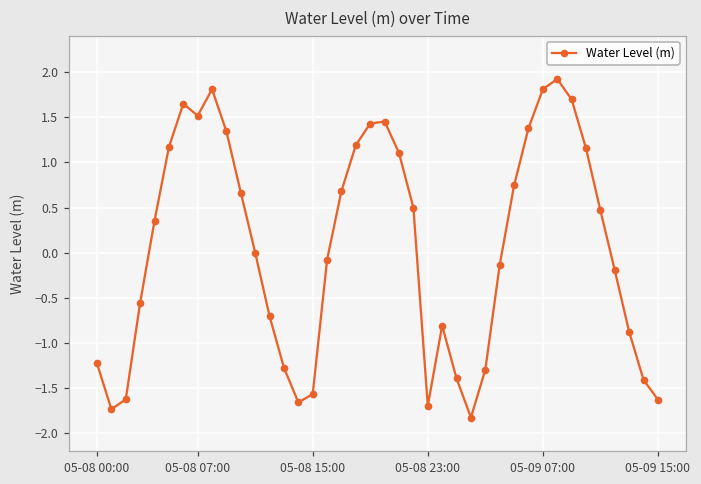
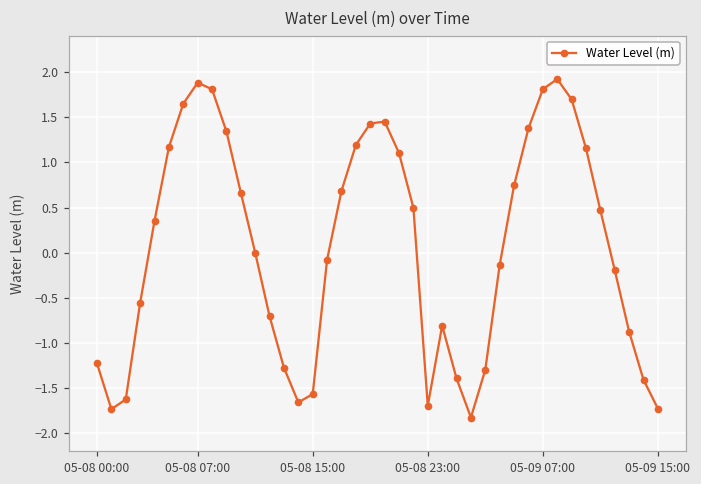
  {
    "05-08 00:00": -1.2,
-   "05-08 07:00": 1.5,
+   "05-08 07:00": 1.9,
    "05-08 15:00": -1.6,
    "05-08 23:00": -1.7,
    "05-09 07:00": 1.8,
-   "05-09 15:00": -1.6
+   "05-09 15:00": -1.7
  }
